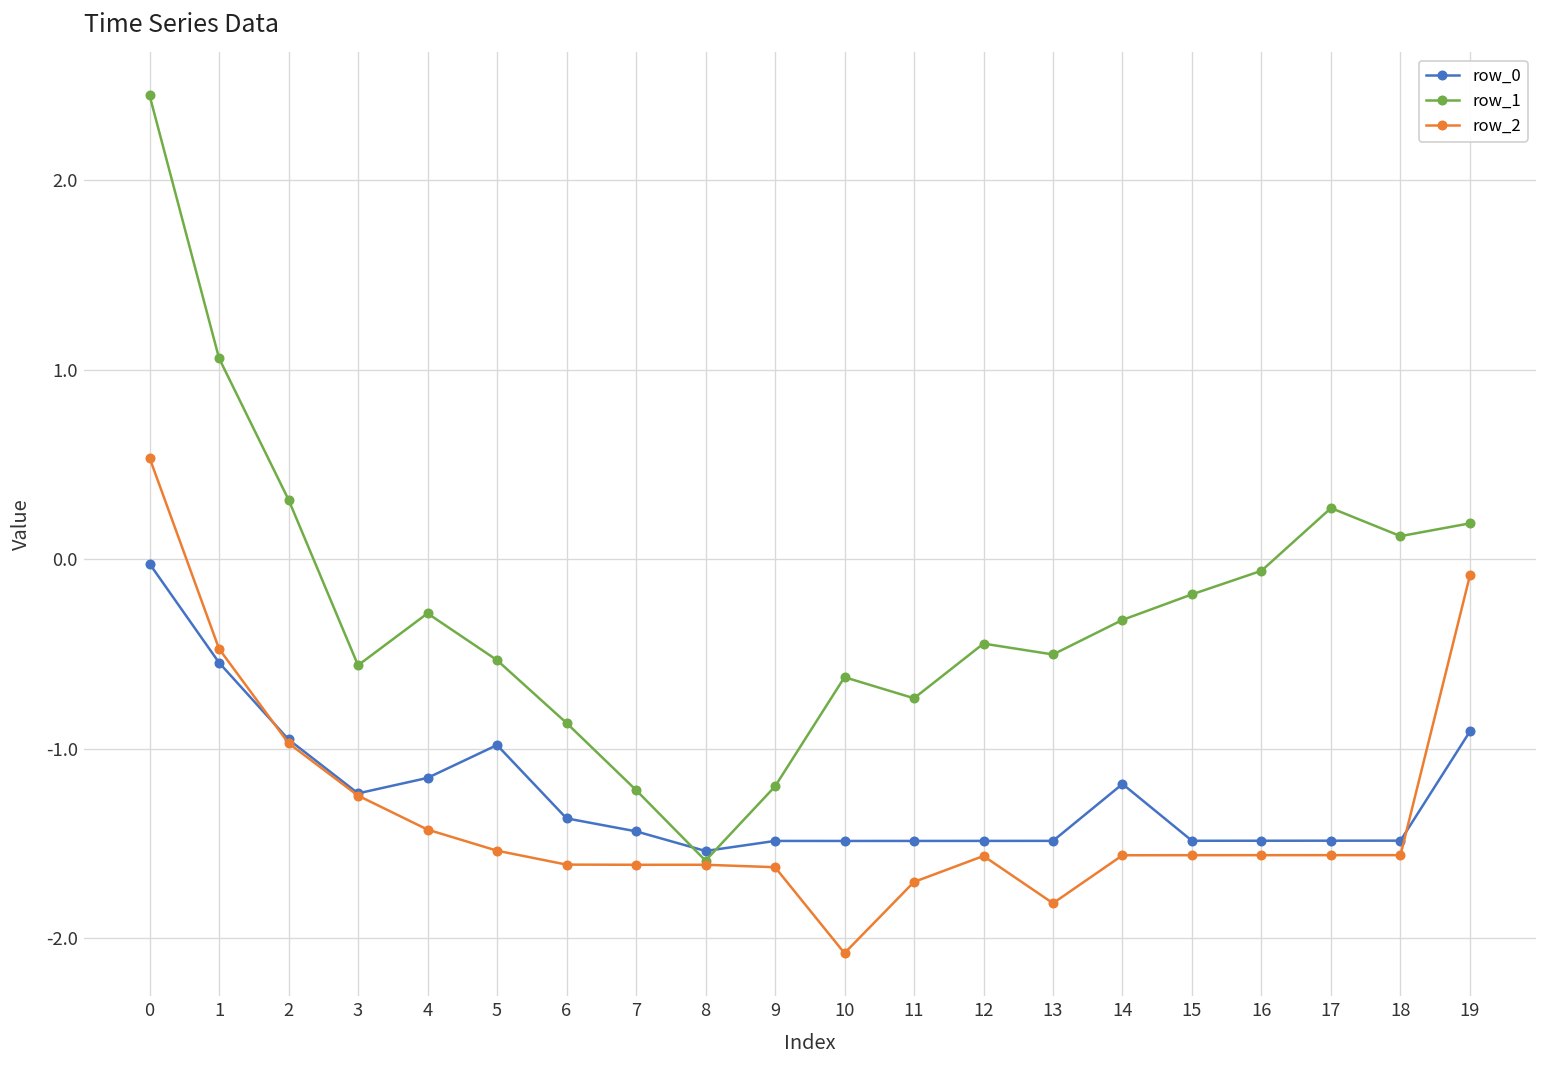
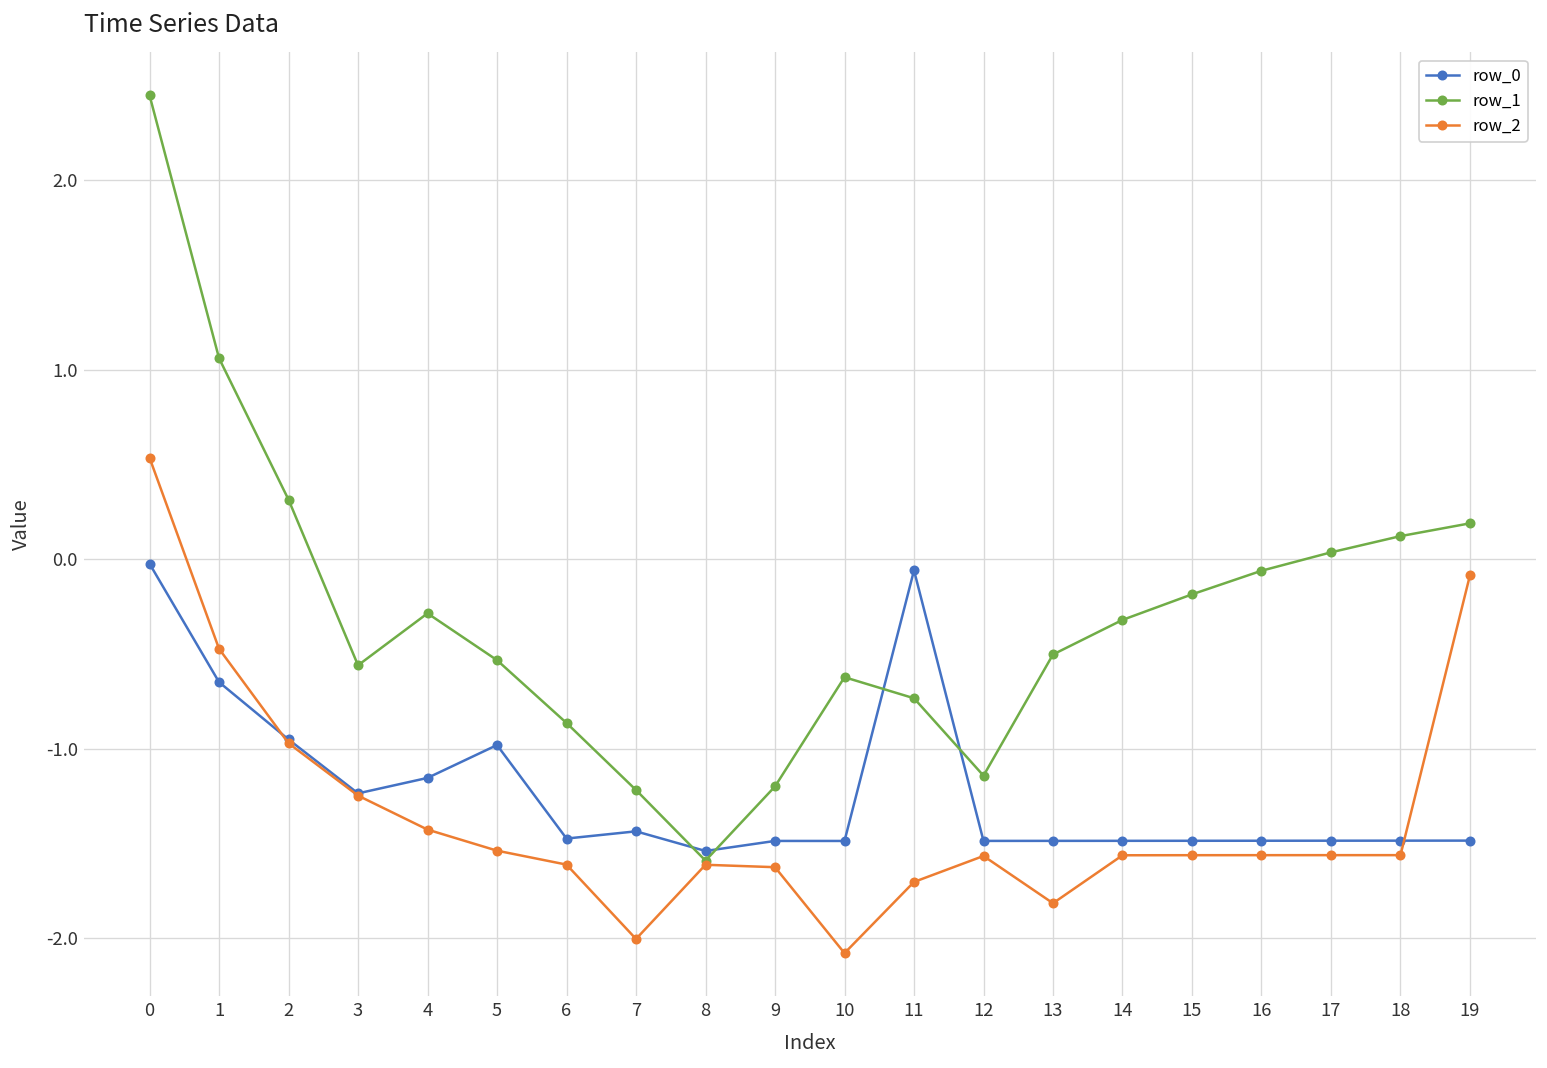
  {
    "row_0": {
      "0": -0.02,
-     "1": -0.54,
+     "1": -0.65,
      "2": -0.95,
      "4": -1.15,
      "5": -0.98,
-     "6": -1.37,
+     "6": -1.47,
      "7": -1.44,
      "8": -1.54,
      "9": -1.49,
      "10": -1.49,
-     "11": -1.49,
+     "11": -0.06,
      "12": -1.49,
      "13": -1.49,
-     "14": -1.19,
+     "14": -1.49,
      "15": -1.49,
      "16": -1.49,
      "17": -1.48,
      "18": -1.48,
-     "19": -0.91
+     "19": -1.48
    },
    "row_1": {
      "0": 2.45,
      "1": 1.06,
      "2": 0.32,
      "3": -0.56,
      "4": -0.28,
      "5": -0.53,
      "6": -0.86,
      "7": -1.22,
      "8": -1.59,
      "9": -1.20,
      "10": -0.62,
      "11": -0.73,
-     "12": -0.44,
+     "12": -1.14,
      "13": -0.50,
      "14": -0.32,
      "15": -0.18,
      "16": -0.06,
-     "17": 0.27,
+     "17": 0.04,
      "18": 0.12,
      "19": 0.19
    },
    "row_2": {
      "0": 0.54,
      "1": -0.47,
      "2": -0.97,
      "4": -1.43,
      "5": -1.54,
      "6": -1.61,
-     "7": -1.61,
+     "7": -2.00,
      "8": -1.61,
      "9": -1.62,
      "10": -2.08,
      "11": -1.70,
      "12": -1.57,
      "13": -1.81,
      "14": -1.56,
      "15": -1.56,
      "16": -1.56,
      "17": -1.56,
      "18": -1.56,
      "19": -0.08
    }
  }
